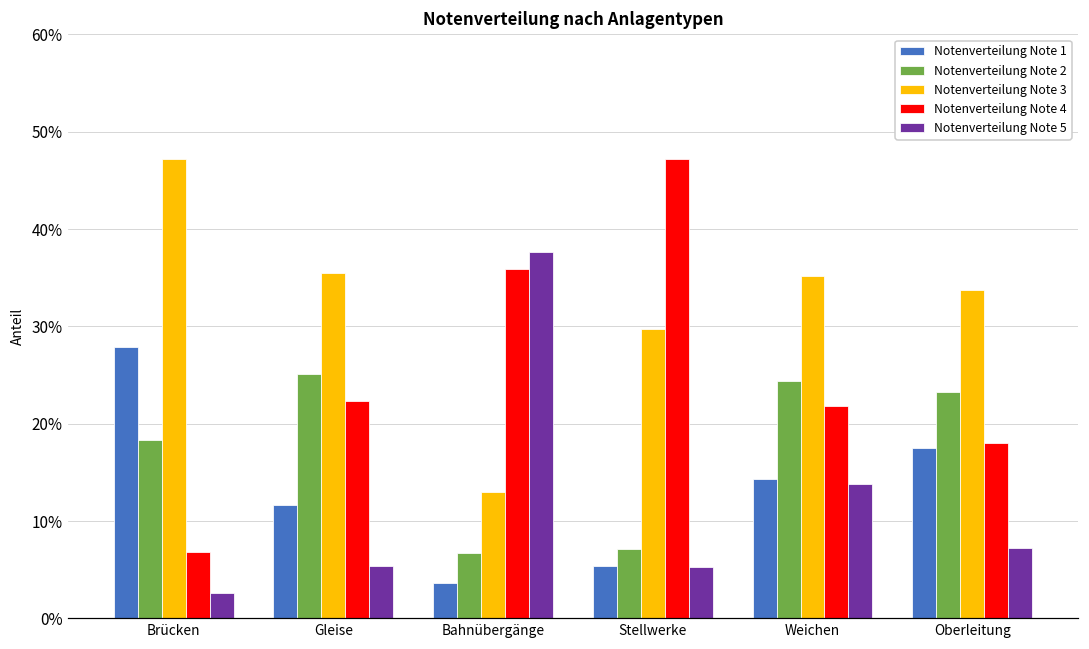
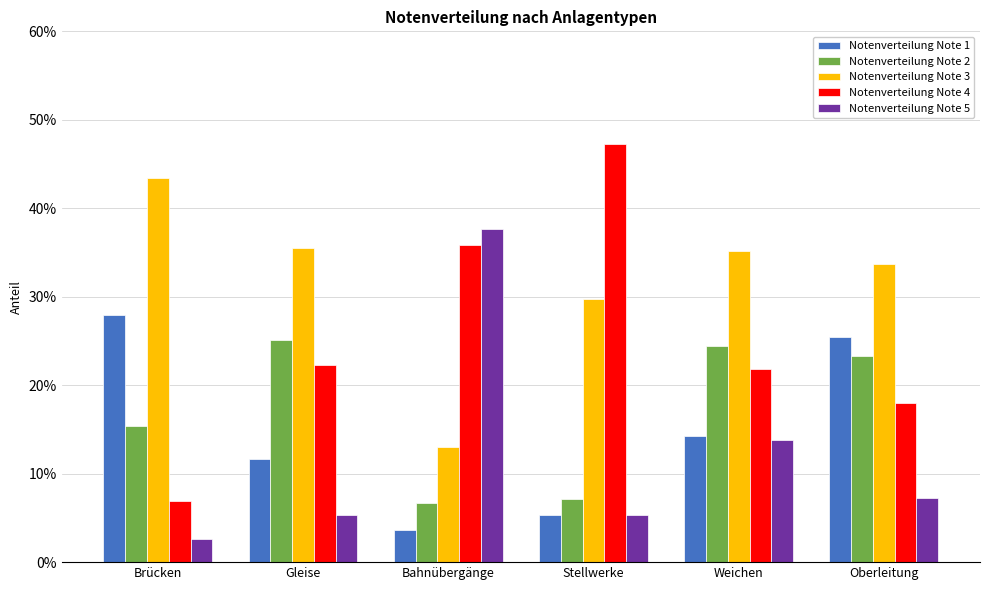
  {
    "Notenverteilung Note 1": {
      "Brücken": "28%",
      "Gleise": "12%",
      "Bahnübergänge": "4%",
      "Stellwerke": "5%",
      "Weichen": "14%",
-     "Oberleitung": "18%"
+     "Oberleitung": "26%"
    },
    "Notenverteilung Note 2": {
-     "Brücken": "18%",
+     "Brücken": "15%",
      "Gleise": "25%",
      "Bahnübergänge": "7%",
      "Stellwerke": "7%",
      "Weichen": "24%",
      "Oberleitung": "23%"
    },
    "Notenverteilung Note 3": {
-     "Brücken": "47%",
+     "Brücken": "43%",
      "Gleise": "35%",
      "Bahnübergänge": "13%",
      "Stellwerke": "30%",
      "Weichen": "35%",
      "Oberleitung": "34%"
    },
    "Notenverteilung Note 4": {
      "Brücken": "7%",
      "Gleise": "22%",
      "Bahnübergänge": "36%",
      "Stellwerke": "47%",
      "Weichen": "22%",
      "Oberleitung": "18%"
    },
    "Notenverteilung Note 5": {
      "Brücken": "3%",
      "Gleise": "5%",
      "Bahnübergänge": "38%",
      "Stellwerke": "5%",
      "Weichen": "14%",
      "Oberleitung": "7%"
    }
  }
